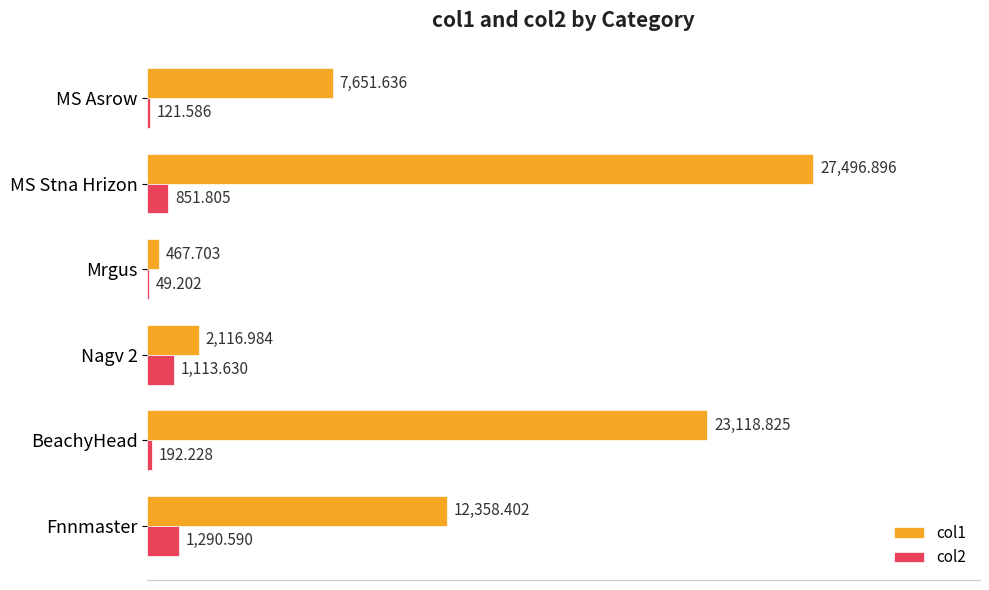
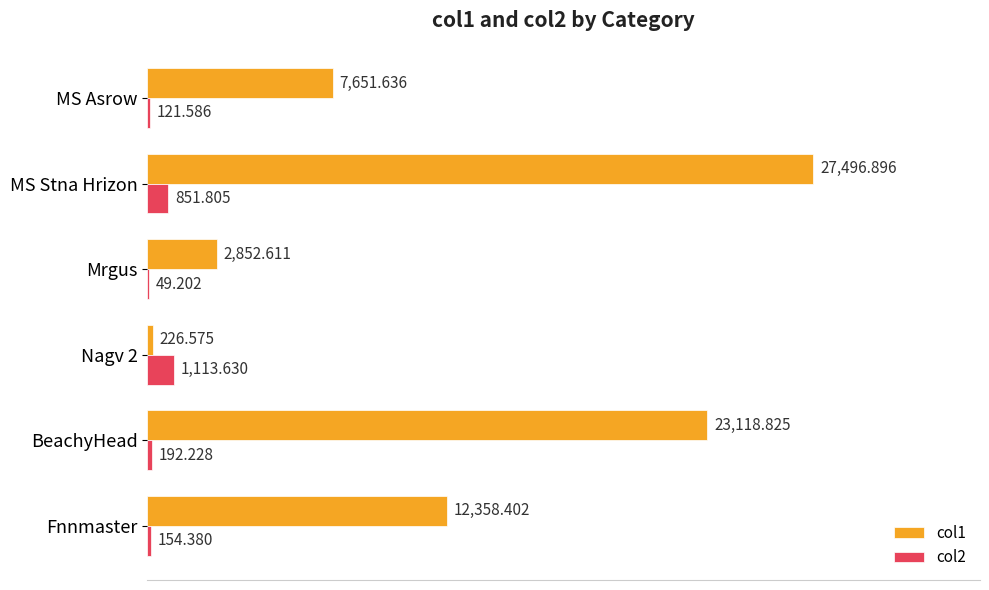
  {
    "col1": {
      "MS Asrow": "7,651.636",
      "MS Stna Hrizon": "27,496.896",
-     "Mrgus": "467.703",
-     "Nagv 2": "2,116.984",
+     "Mrgus": "2,852.611",
+     "Nagv 2": "226.575",
      "BeachyHead": "23,118.825",
      "Fnnmaster": "12,358.402"
    },
    "col2": {
      "MS Asrow": "121.586",
      "MS Stna Hrizon": "851.805",
      "Mrgus": "49.202",
      "Nagv 2": "1,113.630",
      "BeachyHead": "192.228",
-     "Fnnmaster": "1,290.590"
+     "Fnnmaster": "154.380"
    }
  }
